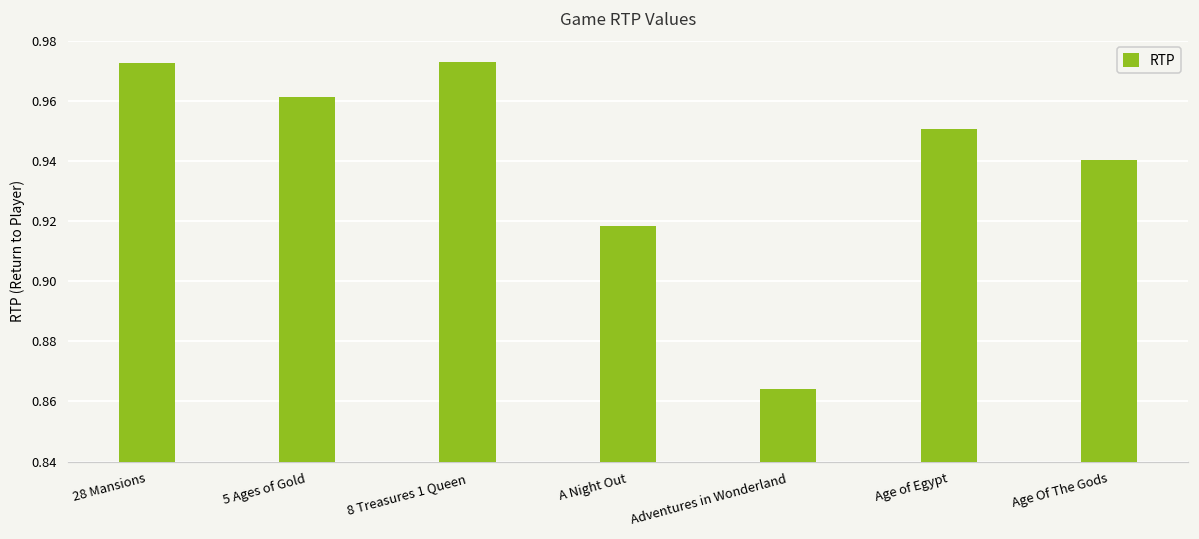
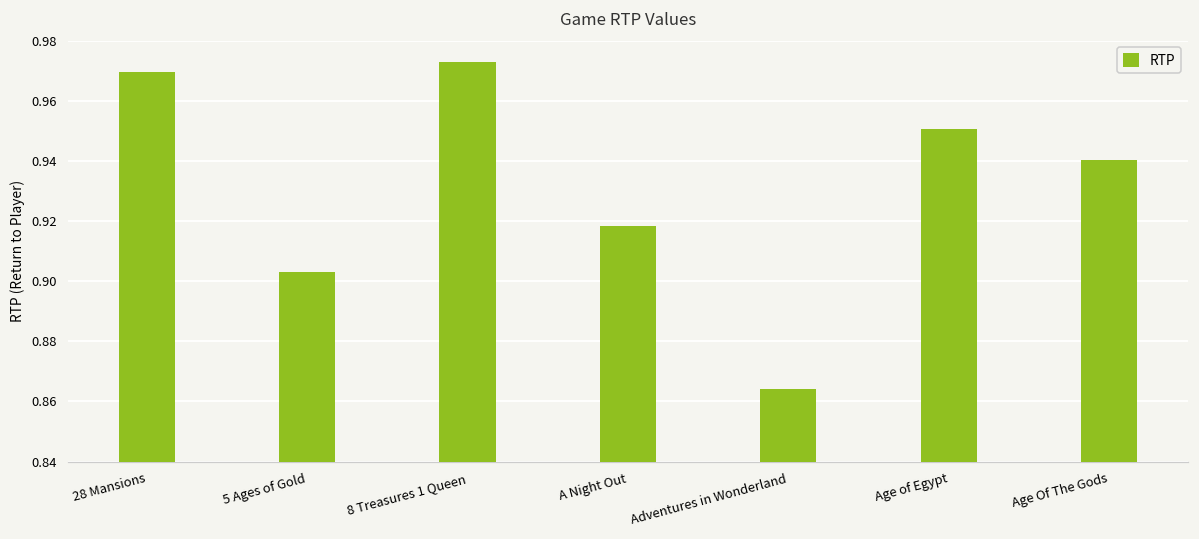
  {
-   "28 Mansions": 0.972,
-   "5 Ages of Gold": 0.961,
+   "28 Mansions": 0.969,
+   "5 Ages of Gold": 0.903,
    "8 Treasures 1 Queen": 0.973,
    "A Night Out": 0.918,
    "Adventures in Wonderland": 0.864,
    "Age of Egypt": 0.951,
    "Age Of The Gods": 0.940
  }
